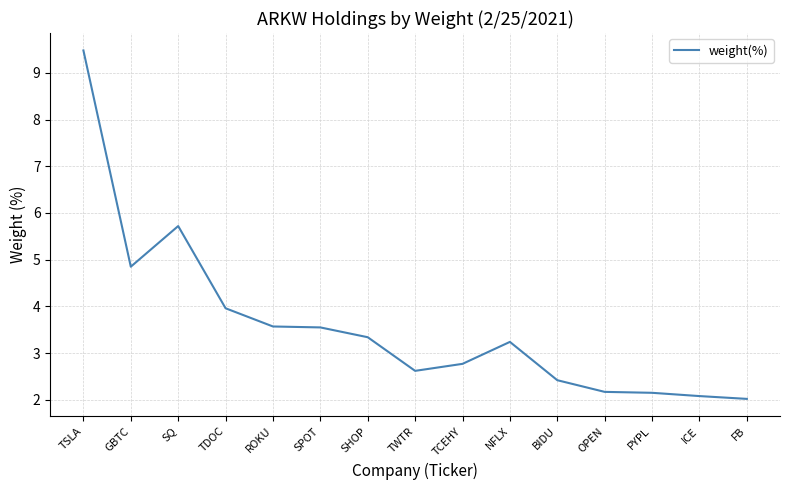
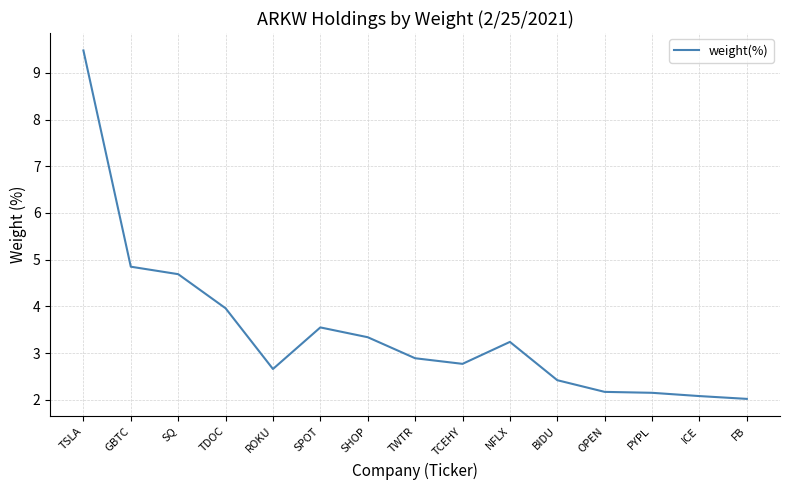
  {
    "TSLA": 9.5,
    "GBTC": 4.9,
-   "SQ": 5.7,
+   "SQ": 4.7,
    "TDOC": 4.0,
-   "ROKU": 3.6,
+   "ROKU": 2.7,
    "SPOT": 3.6,
    "SHOP": 3.3,
-   "TWTR": 2.6,
+   "TWTR": 2.9,
    "TCEHY": 2.8,
    "NFLX": 3.2,
    "BIDU": 2.4,
    "OPEN": 2.2,
    "PYPL": 2.2,
    "ICE": 2.1,
    "FB": 2.0
  }
